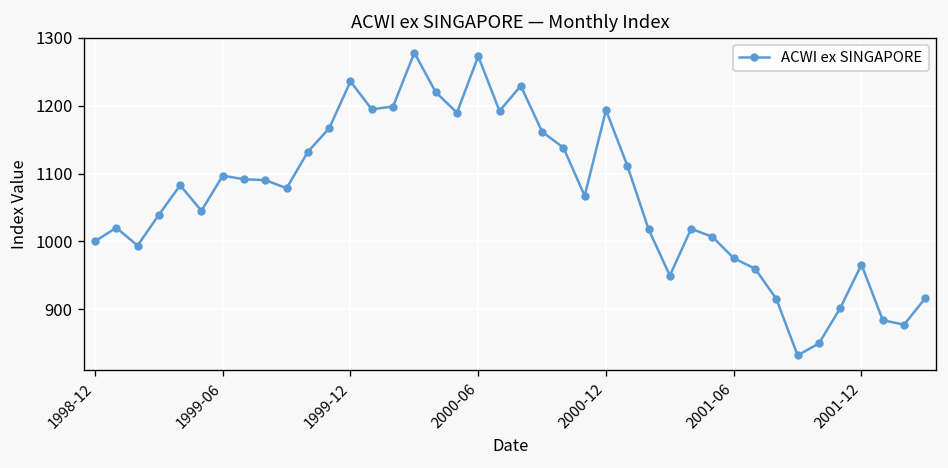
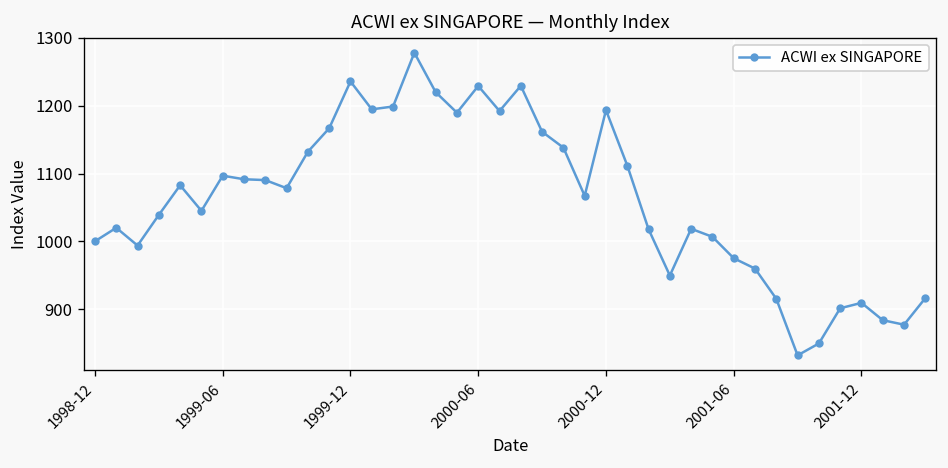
  {
    "1998-12": 1000,
    "1999-06": 1100,
    "1999-12": 1240,
-   "2000-06": 1270,
+   "2000-06": 1230,
    "2000-12": 1190,
    "2001-06": 980,
-   "2001-12": 970
+   "2001-12": 910
  }
